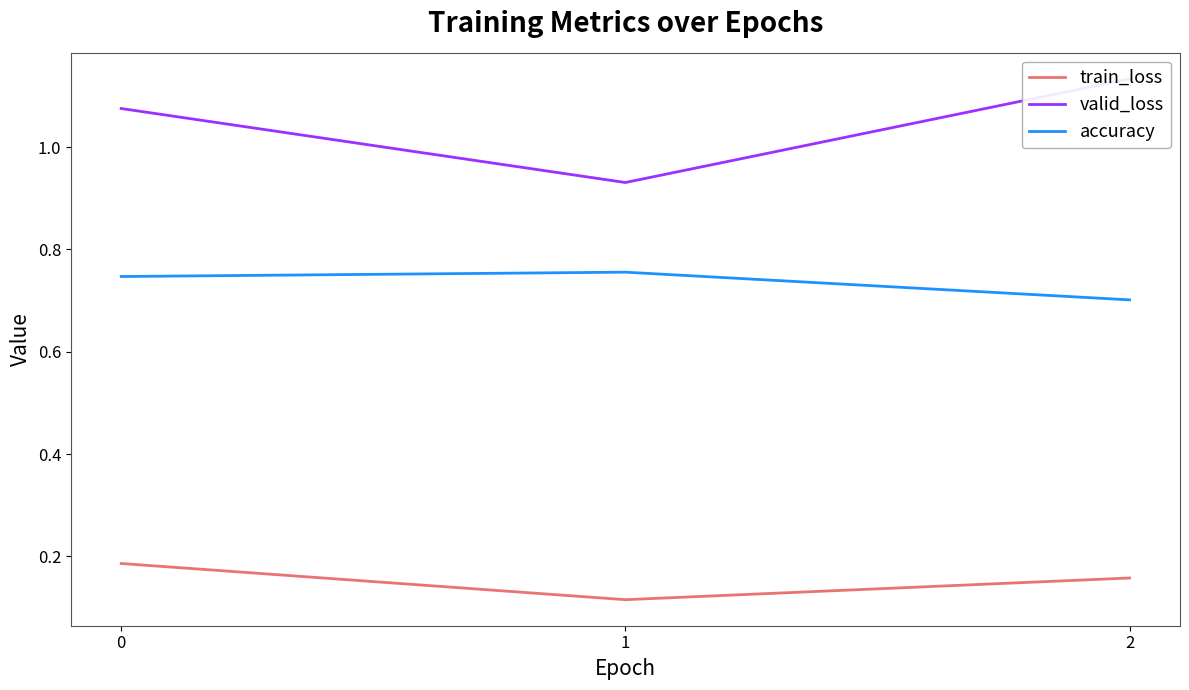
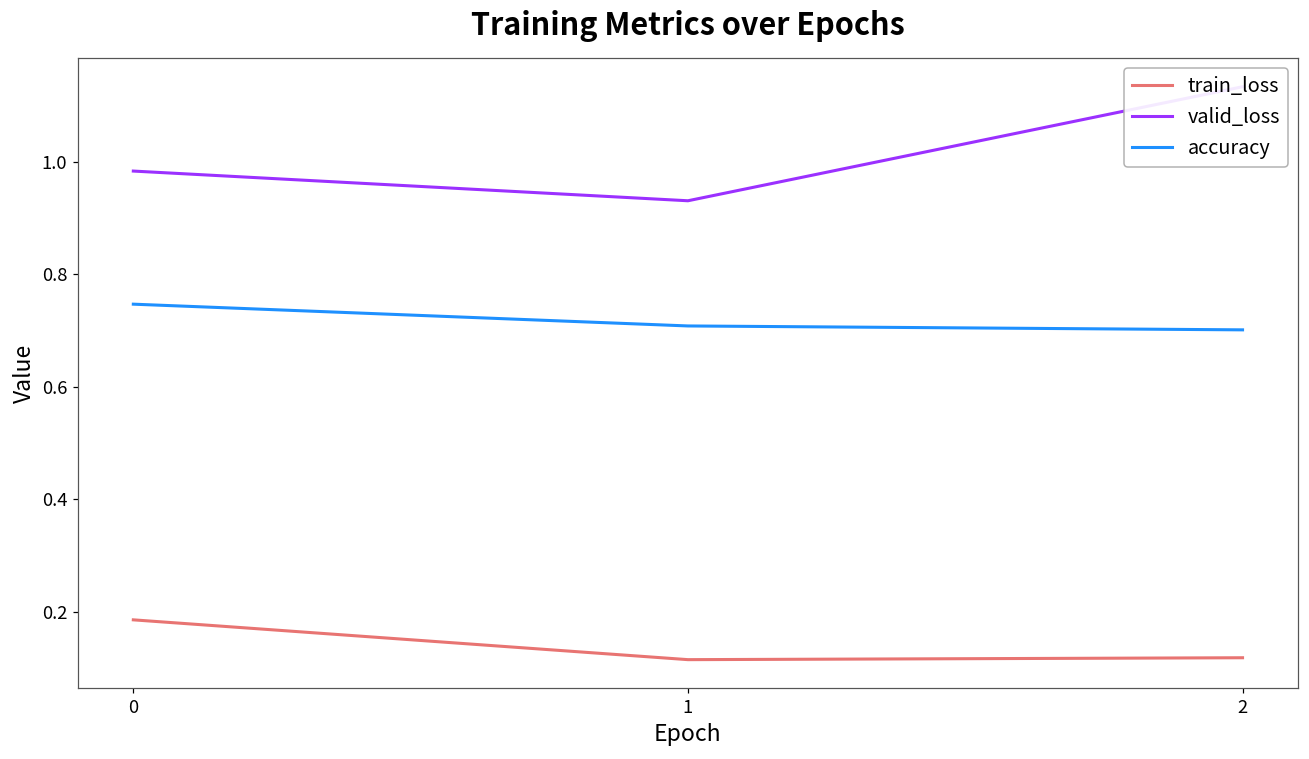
  {
    "train_loss": {
      "0": 0.19,
      "1": 0.12,
-     "2": 0.16
+     "2": 0.12
    },
    "valid_loss": {
-     "0": 1.08,
+     "0": 0.98,
      "1": 0.93
    },
    "accuracy": {
      "0": 0.75,
-     "1": 0.76,
+     "1": 0.71,
      "2": 0.70
    }
  }
